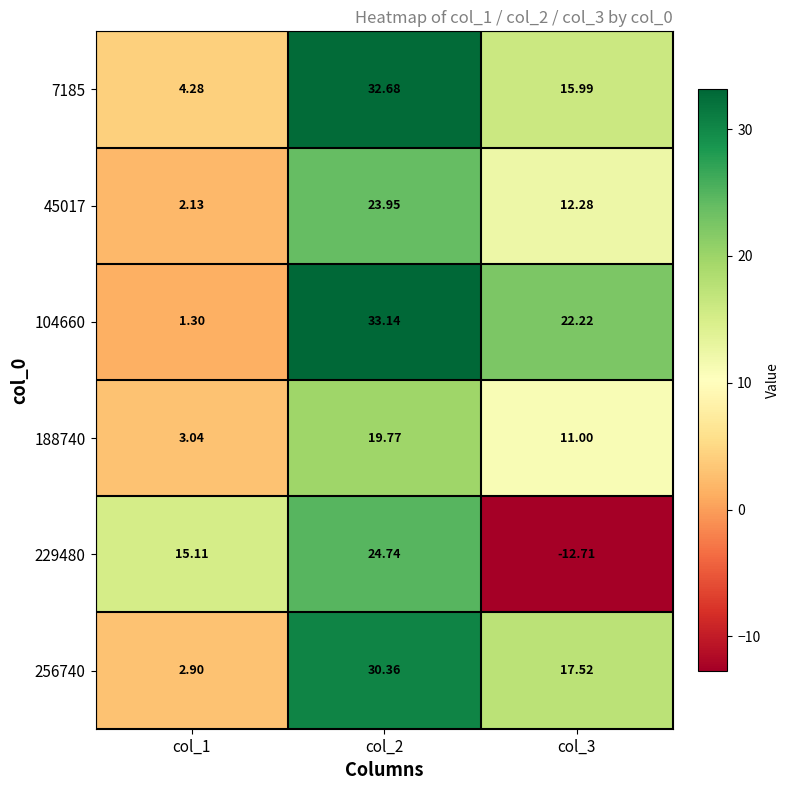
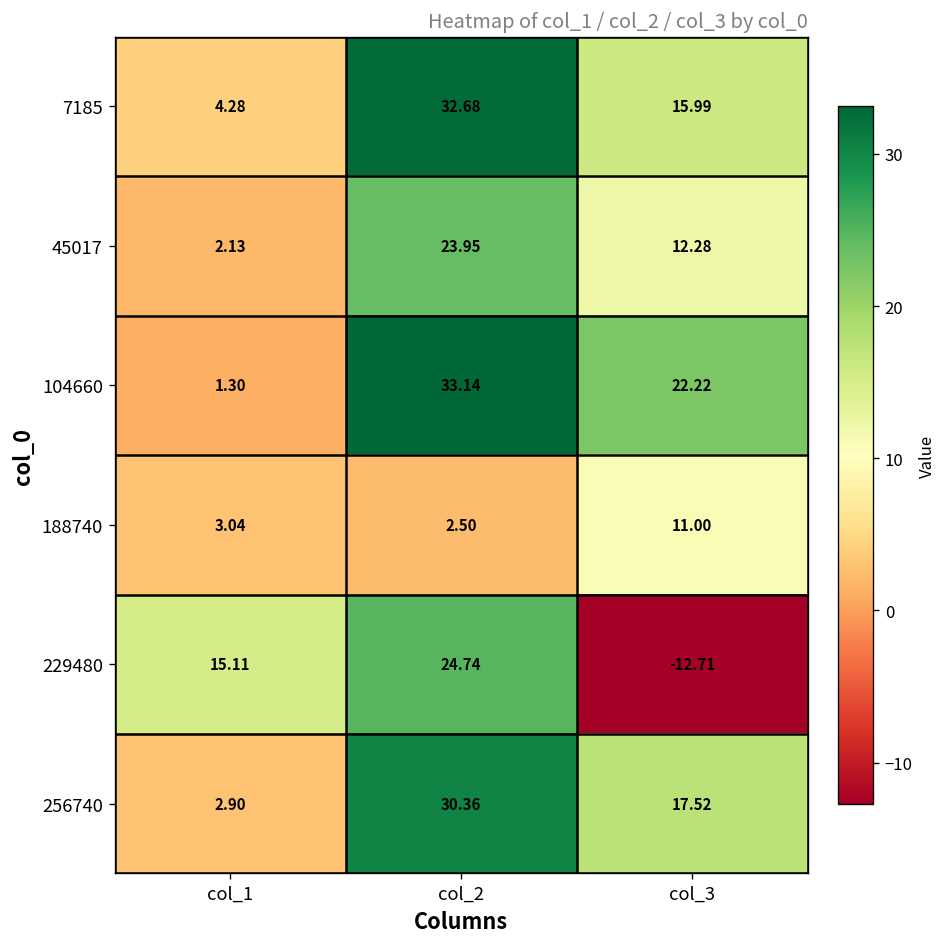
  {
    "7185": {
      "col_1": 4.28,
      "col_2": 32.68,
      "col_3": 15.99
    },
    "45017": {
      "col_1": 2.13,
      "col_2": 23.95,
      "col_3": 12.28
    },
    "104660": {
      "col_1": 1.30,
      "col_2": 33.14,
      "col_3": 22.22
    },
    "188740": {
      "col_1": 3.04,
-     "col_2": 19.77,
+     "col_2": 2.50,
      "col_3": 11.00
    },
    "229480": {
      "col_1": 15.11,
      "col_2": 24.74,
      "col_3": -12.71
    },
    "256740": {
      "col_1": 2.90,
      "col_2": 30.36,
      "col_3": 17.52
    }
  }
